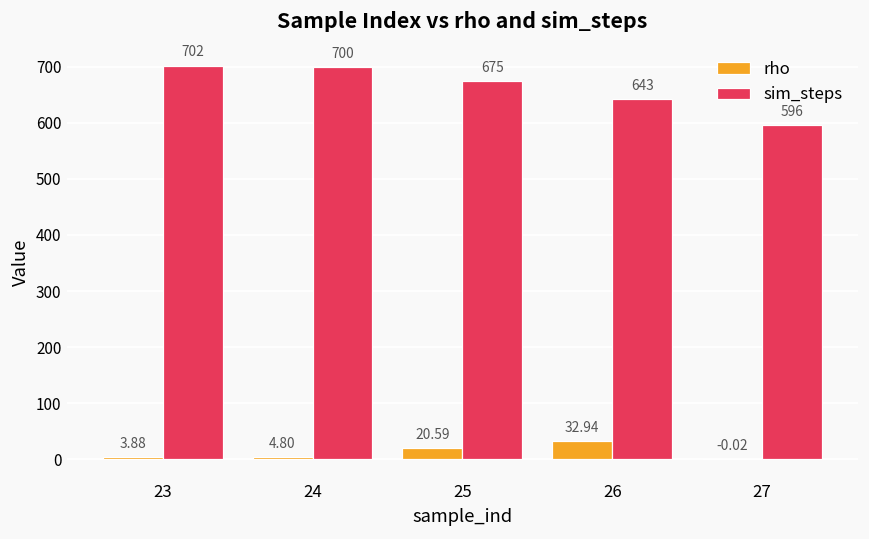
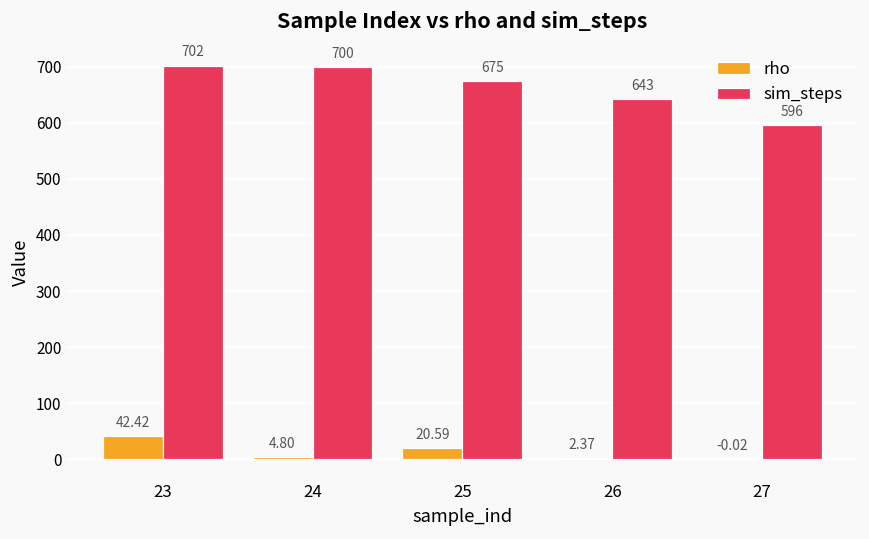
  {
    "rho": {
-     "23": 3.88,
+     "23": 42.42,
      "24": 4.80,
      "25": 20.59,
-     "26": 32.94,
+     "26": 2.37,
      "27": -0.02
    },
    "sim_steps": {
      "23": 702,
      "24": 700,
      "25": 675,
      "26": 643,
      "27": 596
    }
  }
